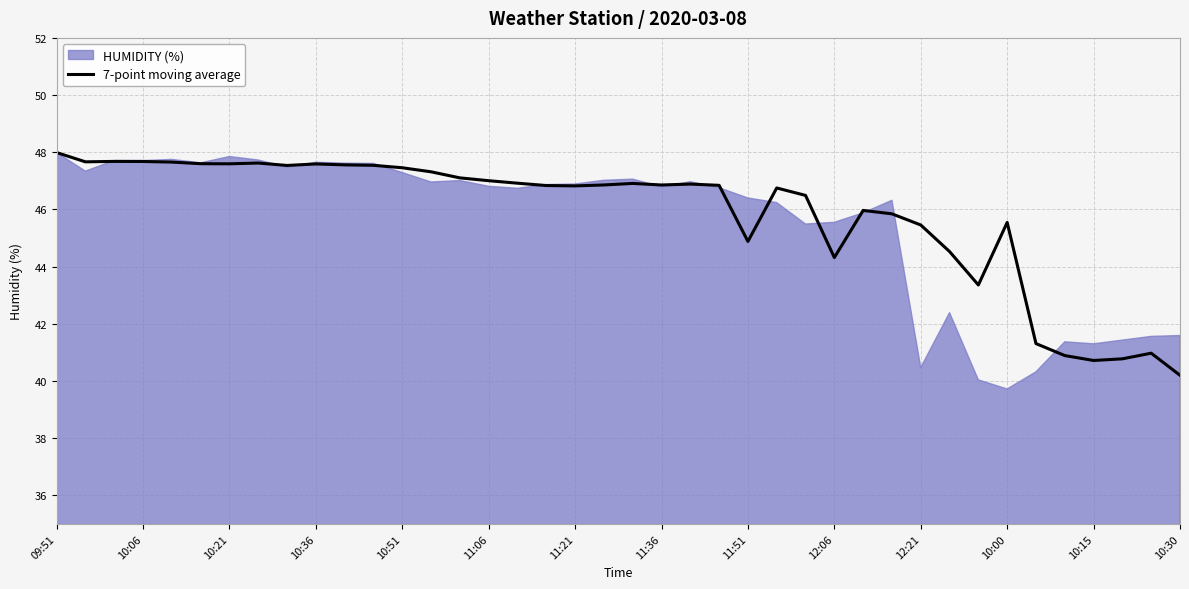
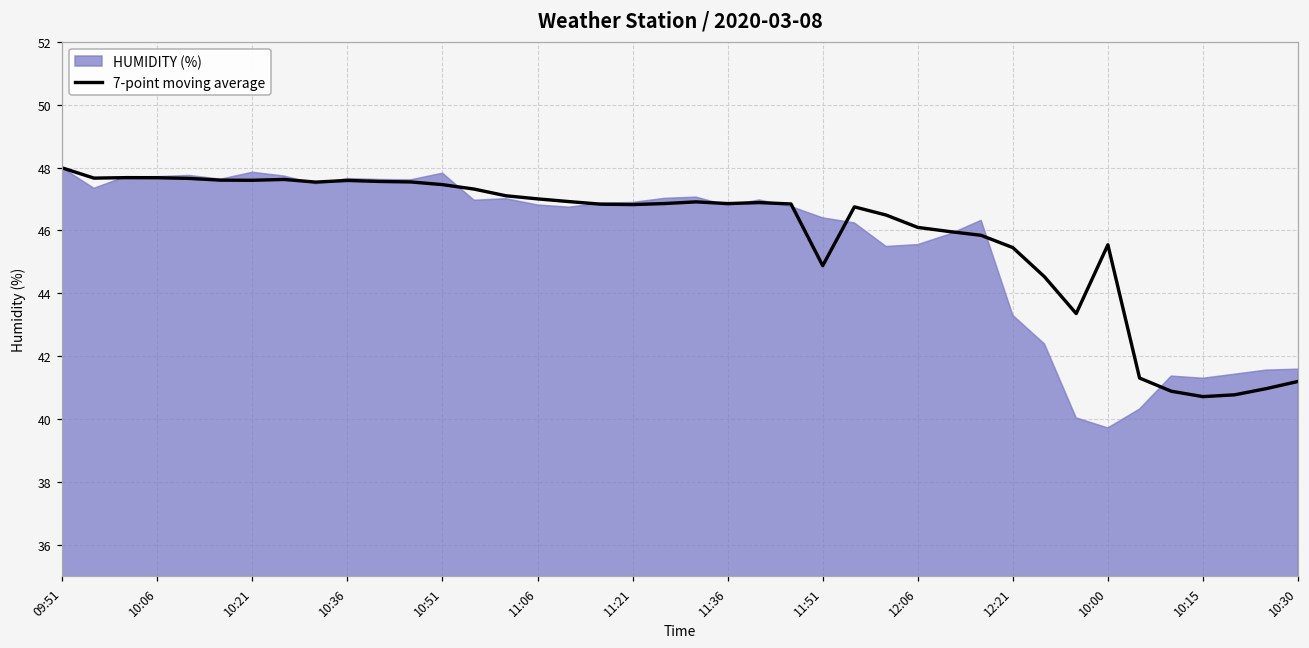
  {
    "7-point moving average": {
      "10:21": 47.6,
      "10:51": 47.5,
      "11:06": 47.0,
      "11:51": 44.9,
-     "12:06": 44.3,
+     "12:06": 46.1,
      "12:21": 45.5,
      "10:00": 45.5,
      "10:15": 40.7,
-     "10:30": 40.2
+     "10:30": 41.2
    },
    "HUMIDITY (%)": {
      "10:21": 47.9,
-     "10:51": 47.3,
+     "10:51": 47.8,
      "11:06": 46.8,
      "11:51": 46.4,
      "12:06": 45.6,
-     "12:21": 40.5,
+     "12:21": 43.3,
      "10:00": 39.7,
      "10:15": 41.3,
      "10:30": 41.6
    }
  }
